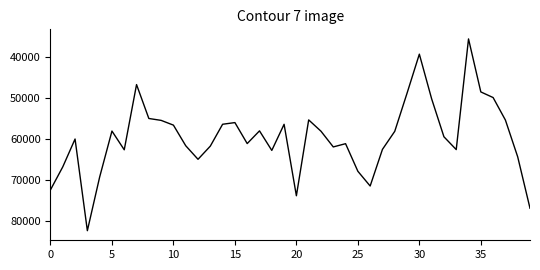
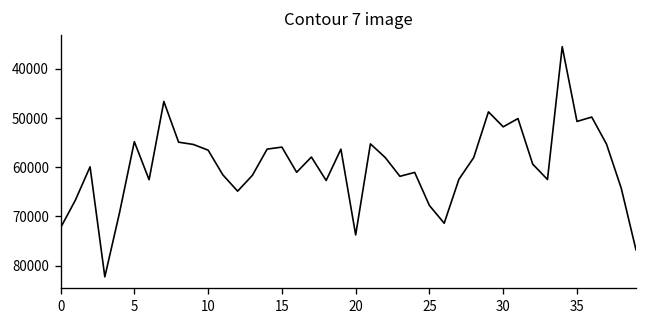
  {
    "0": 72000,
-   "5": 58000,
+   "5": 55000,
    "10": 57000,
    "15": 56000,
    "20": 74000,
    "25": 68000,
-   "30": 39000,
-   "35": 48000
+   "30": 52000,
+   "35": 51000
  }
